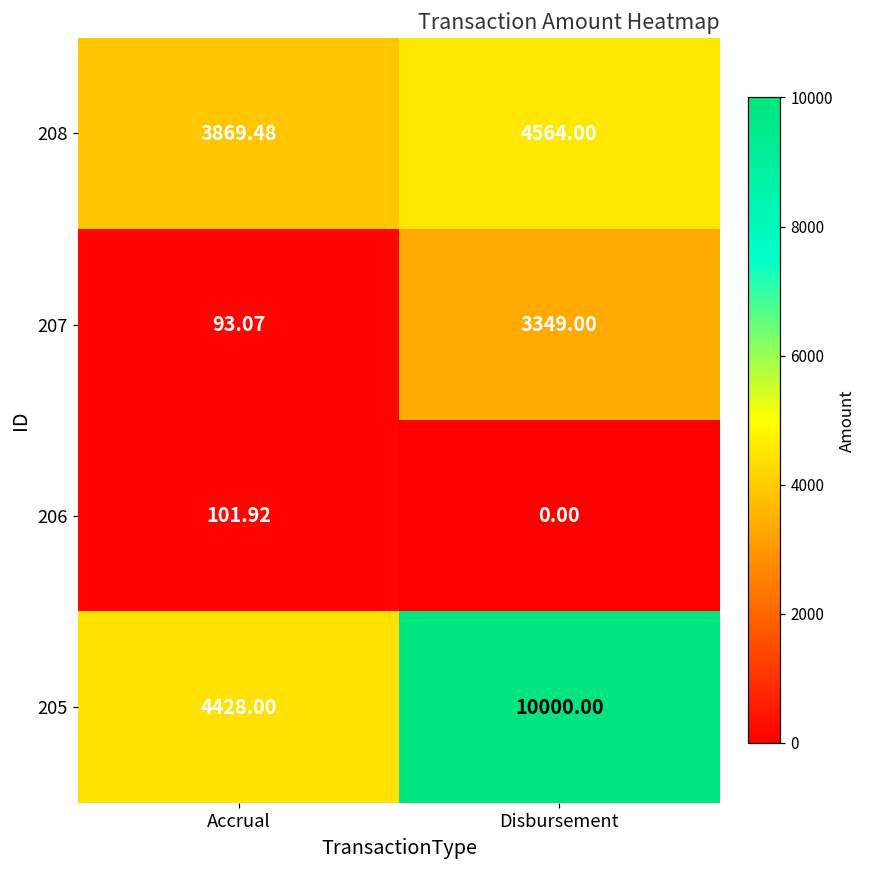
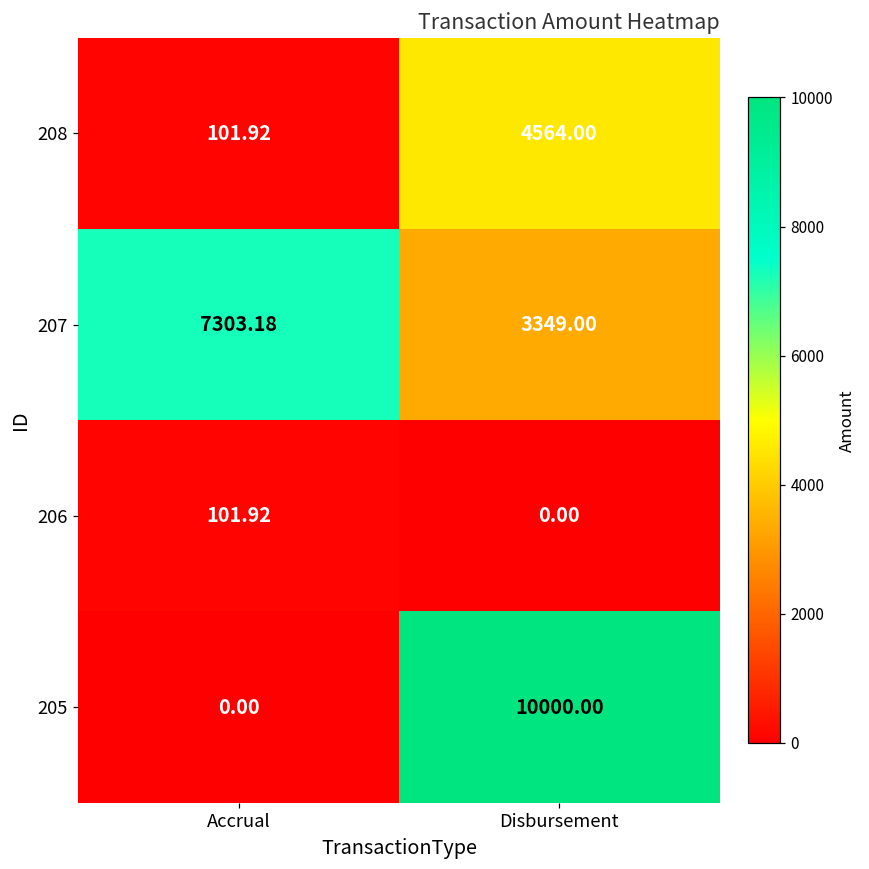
  {
    "208": {
-     "Accrual": 3869.48,
+     "Accrual": 101.92,
      "Disbursement": 4564.00
    },
    "207": {
-     "Accrual": 93.07,
+     "Accrual": 7303.18,
      "Disbursement": 3349.00
    },
    "206": {
      "Accrual": 101.92,
      "Disbursement": 0.00
    },
    "205": {
-     "Accrual": 4428.00,
+     "Accrual": 0.00,
      "Disbursement": 10000.00
    }
  }
